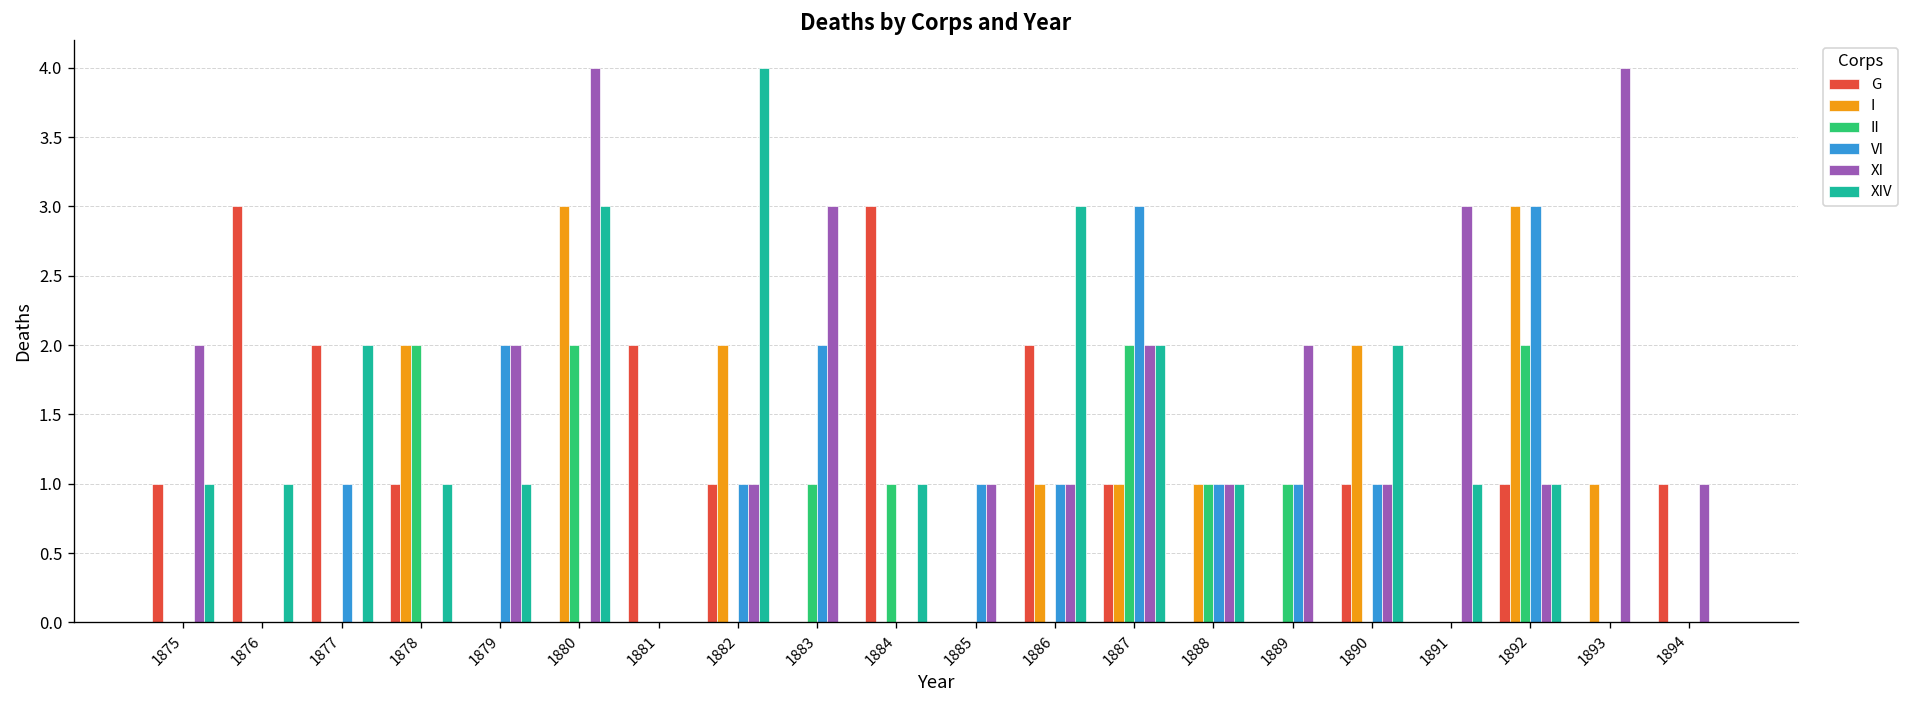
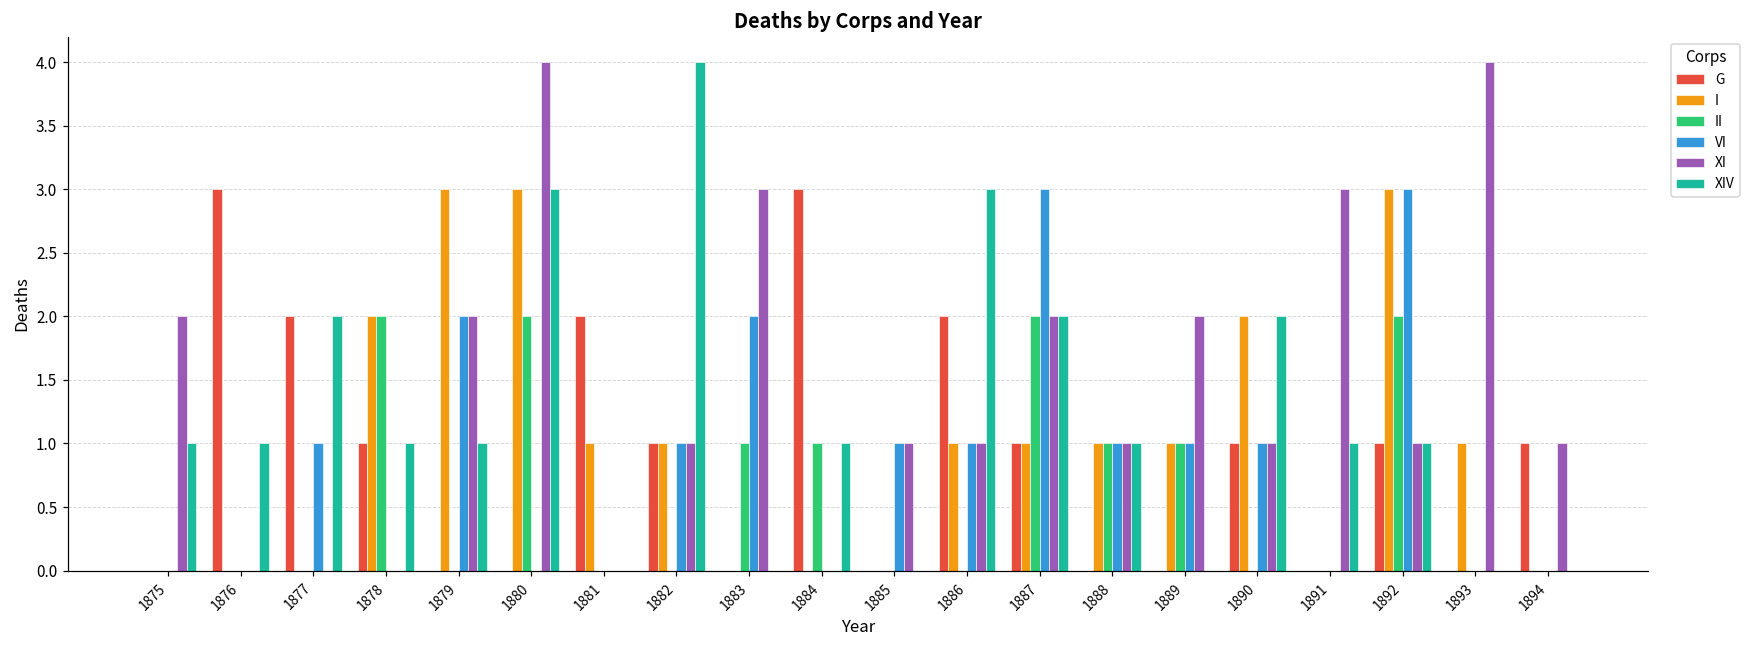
  {
    "G": {
-     "1875": 1,
+     "1875": 0,
      "1876": 3,
      "1877": 2,
      "1878": 1,
      "1879": 0,
      "1880": 0,
      "1881": 2,
      "1882": 1,
      "1883": 0,
      "1884": 3,
      "1885": 0,
      "1886": 2,
      "1887": 1,
      "1888": 0,
      "1889": 0,
      "1890": 1,
      "1891": 0,
      "1892": 1,
      "1893": 0,
      "1894": 1
    },
    "I": {
      "1875": 0,
      "1876": 0,
      "1877": 0,
      "1878": 2,
-     "1879": 0,
+     "1879": 3,
      "1880": 3,
-     "1881": 0,
-     "1882": 2,
+     "1881": 1,
+     "1882": 1,
      "1883": 0,
      "1884": 0,
      "1885": 0,
      "1886": 1,
      "1887": 1,
      "1888": 1,
-     "1889": 0,
+     "1889": 1,
      "1890": 2,
      "1891": 0,
      "1892": 3,
      "1893": 1,
      "1894": 0
    },
    "VI": {
      "1875": 0,
      "1876": 0,
      "1877": 1,
      "1878": 0,
      "1879": 2,
      "1880": 0,
      "1881": 0,
      "1882": 1,
      "1883": 2,
      "1884": 0,
      "1885": 1,
      "1886": 1,
      "1887": 3,
      "1888": 1,
      "1889": 1,
      "1890": 1,
      "1891": 0,
      "1892": 3,
      "1893": 0,
      "1894": 0
    },
    "XI": {
      "1875": 2,
      "1876": 0,
      "1877": 0,
      "1878": 0,
      "1879": 2,
      "1880": 4,
      "1881": 0,
      "1882": 1,
      "1883": 3,
      "1884": 0,
      "1885": 1,
      "1886": 1,
      "1887": 2,
      "1888": 1,
      "1889": 2,
      "1890": 1,
      "1891": 3,
      "1892": 1,
      "1893": 4,
      "1894": 1
    }
  }
